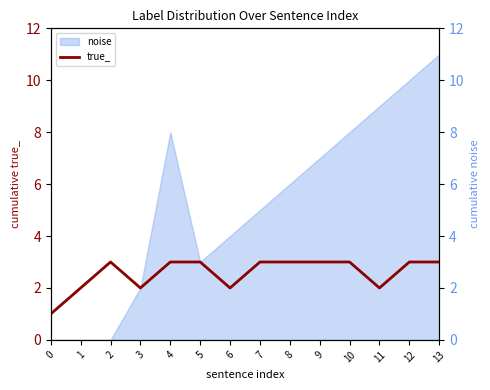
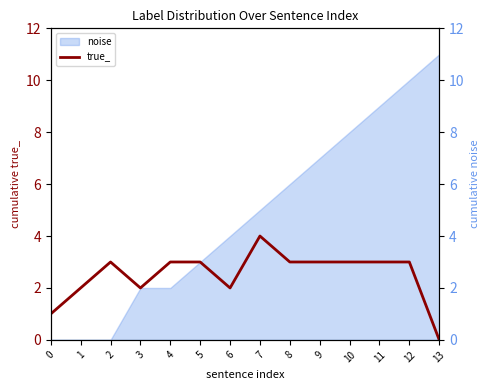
  {
    "true_": {
      "0": 1,
      "1": 2,
      "2": 3,
      "4": 3,
      "6": 2,
-     "7": 3,
+     "7": 4,
      "8": 3,
      "9": 3,
      "10": 3,
-     "11": 2,
+     "11": 3,
      "12": 3,
-     "13": 3
+     "13": 0
    },
    "noise": {
      "0": 0,
      "1": 0,
      "2": 0,
-     "4": 8,
+     "4": 2,
      "6": 4,
      "7": 5,
      "8": 6,
      "9": 7,
      "10": 8,
      "11": 9,
      "12": 10,
      "13": 11
    }
  }
